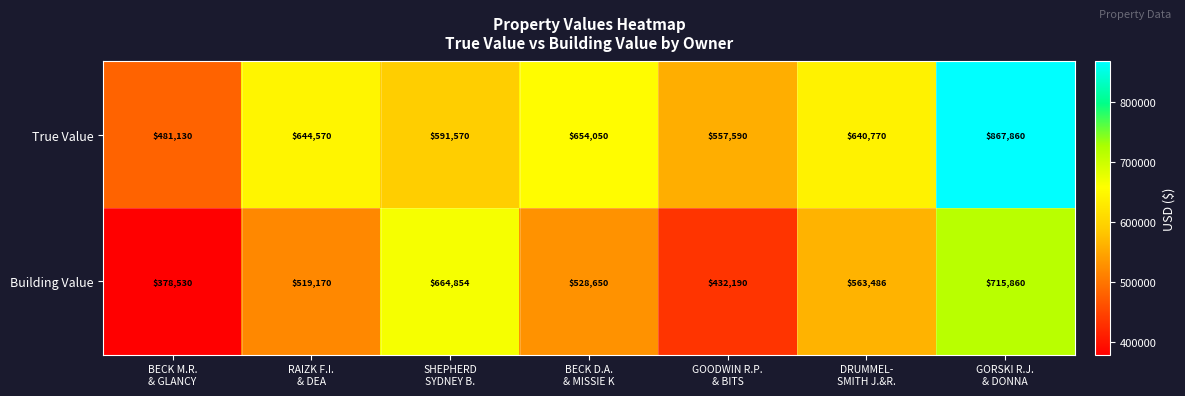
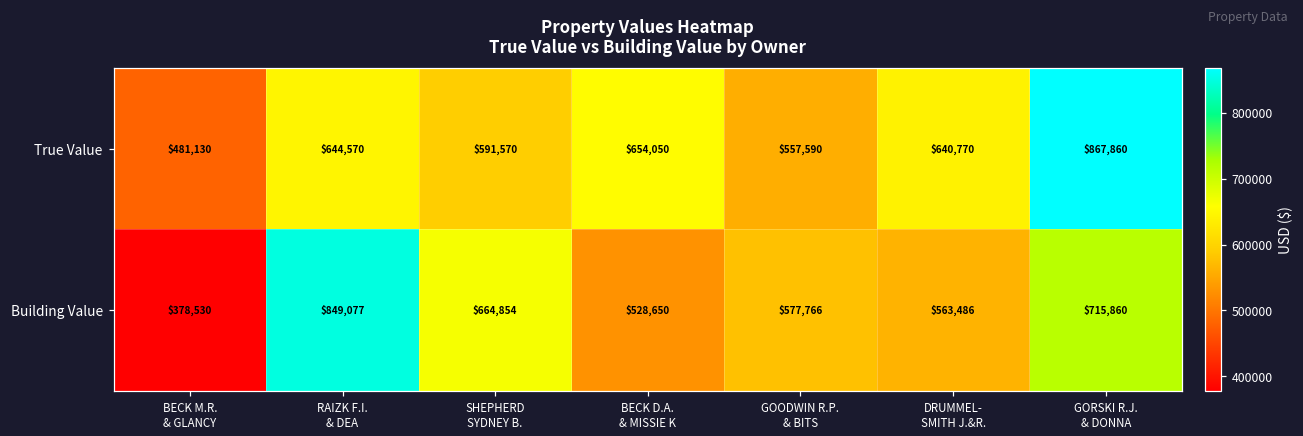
  {
    "True Value": {
      "BECK M.R. & GLANCY": "$481,130",
      "RAIZK F.I. & DEA": "$644,570",
      "SHEPHERD SYDNEY B.": "$591,570",
      "BECK D.A. & MISSIE K": "$654,050",
      "GOODWIN R.P. & BITS": "$557,590",
      "DRUMMEL- SMITH J.&R.": "$640,770",
      "GORSKI R.J. & DONNA": "$867,860"
    },
    "Building Value": {
      "BECK M.R. & GLANCY": "$378,530",
-     "RAIZK F.I. & DEA": "$519,170",
+     "RAIZK F.I. & DEA": "$849,077",
      "SHEPHERD SYDNEY B.": "$664,854",
      "BECK D.A. & MISSIE K": "$528,650",
-     "GOODWIN R.P. & BITS": "$432,190",
+     "GOODWIN R.P. & BITS": "$577,766",
      "DRUMMEL- SMITH J.&R.": "$563,486",
      "GORSKI R.J. & DONNA": "$715,860"
    }
  }
